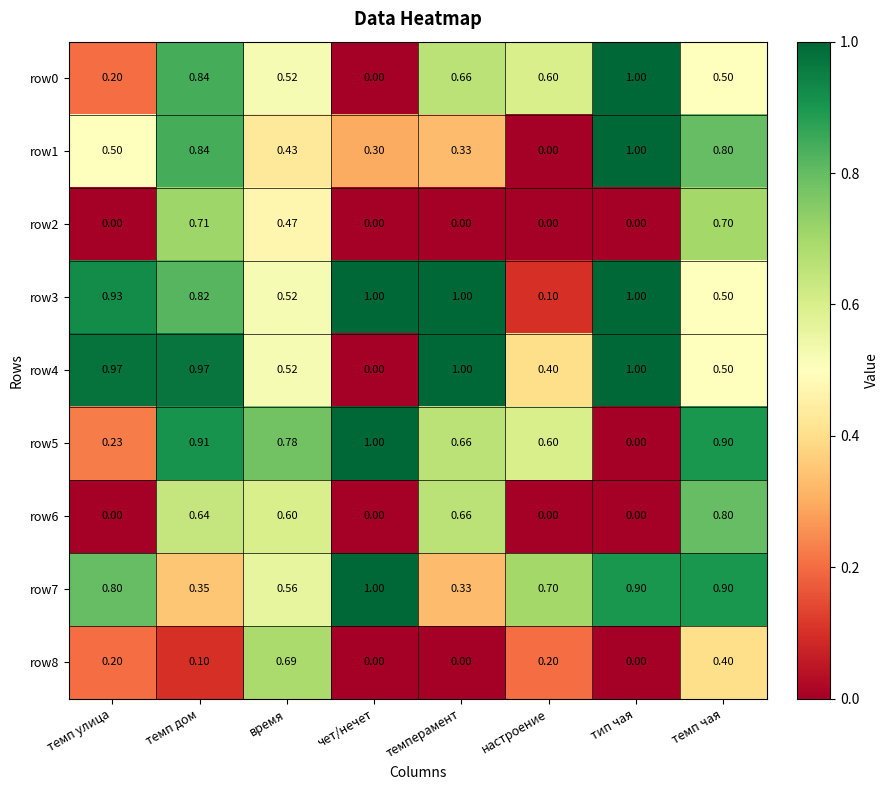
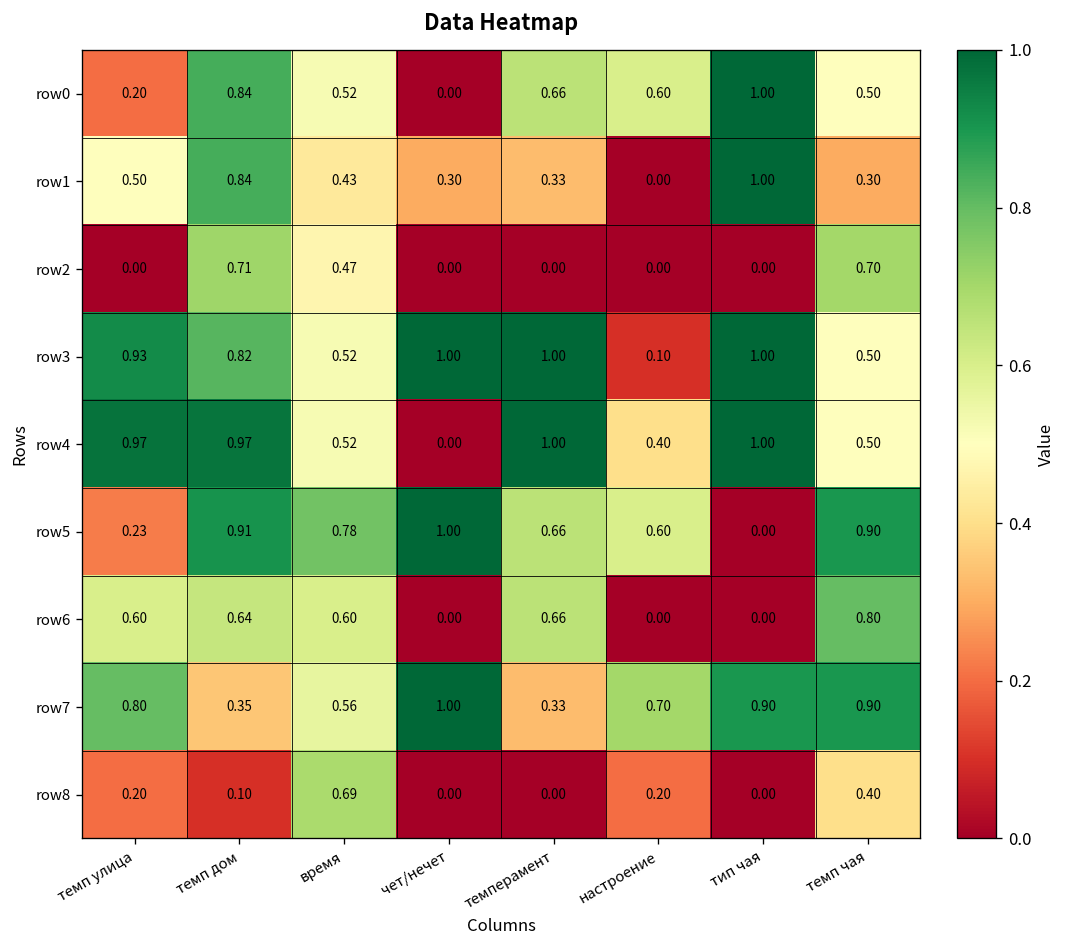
  {
    "row0": {
      "темп улица": 0.20,
      "темп дом": 0.84,
      "время": 0.52,
      "чет/нечет": 0.00,
      "темперамент": 0.66,
      "настроение": 0.60,
      "тип чая": 1.00,
      "темп чая": 0.50
    },
    "row1": {
      "темп улица": 0.50,
      "темп дом": 0.84,
      "время": 0.43,
      "чет/нечет": 0.30,
      "темперамент": 0.33,
      "настроение": 0.00,
      "тип чая": 1.00,
-     "темп чая": 0.80
+     "темп чая": 0.30
    },
    "row2": {
      "темп улица": 0.00,
      "темп дом": 0.71,
      "время": 0.47,
      "чет/нечет": 0.00,
      "темперамент": 0.00,
      "настроение": 0.00,
      "тип чая": 0.00,
      "темп чая": 0.70
    },
    "row3": {
      "темп улица": 0.93,
      "темп дом": 0.82,
      "время": 0.52,
      "чет/нечет": 1.00,
      "темперамент": 1.00,
      "настроение": 0.10,
      "тип чая": 1.00,
      "темп чая": 0.50
    },
    "row4": {
      "темп улица": 0.97,
      "темп дом": 0.97,
      "время": 0.52,
      "чет/нечет": 0.00,
      "темперамент": 1.00,
      "настроение": 0.40,
      "тип чая": 1.00,
      "темп чая": 0.50
    },
    "row5": {
      "темп улица": 0.23,
      "темп дом": 0.91,
      "время": 0.78,
      "чет/нечет": 1.00,
      "темперамент": 0.66,
      "настроение": 0.60,
      "тип чая": 0.00,
      "темп чая": 0.90
    },
    "row6": {
-     "темп улица": 0.00,
+     "темп улица": 0.60,
      "темп дом": 0.64,
      "время": 0.60,
      "чет/нечет": 0.00,
      "темперамент": 0.66,
      "настроение": 0.00,
      "тип чая": 0.00,
      "темп чая": 0.80
    },
    "row7": {
      "темп улица": 0.80,
      "темп дом": 0.35,
      "время": 0.56,
      "чет/нечет": 1.00,
      "темперамент": 0.33,
      "настроение": 0.70,
      "тип чая": 0.90,
      "темп чая": 0.90
    },
    "row8": {
      "темп улица": 0.20,
      "темп дом": 0.10,
      "время": 0.69,
      "чет/нечет": 0.00,
      "темперамент": 0.00,
      "настроение": 0.20,
      "тип чая": 0.00,
      "темп чая": 0.40
    }
  }
